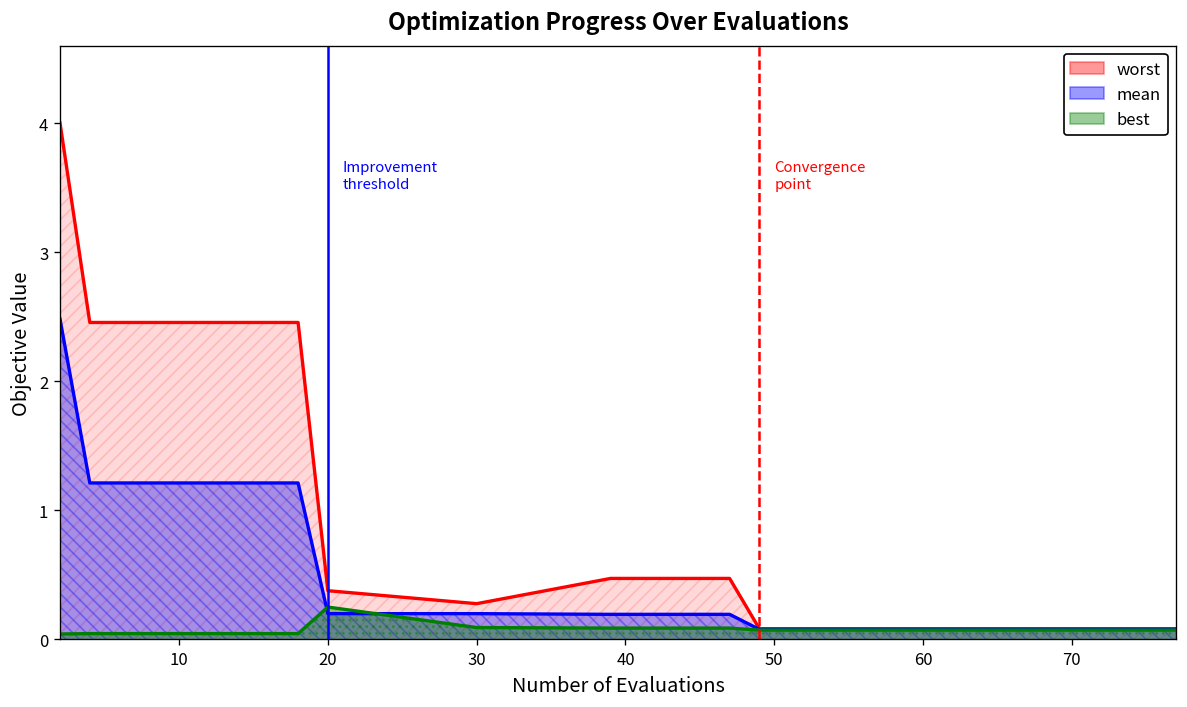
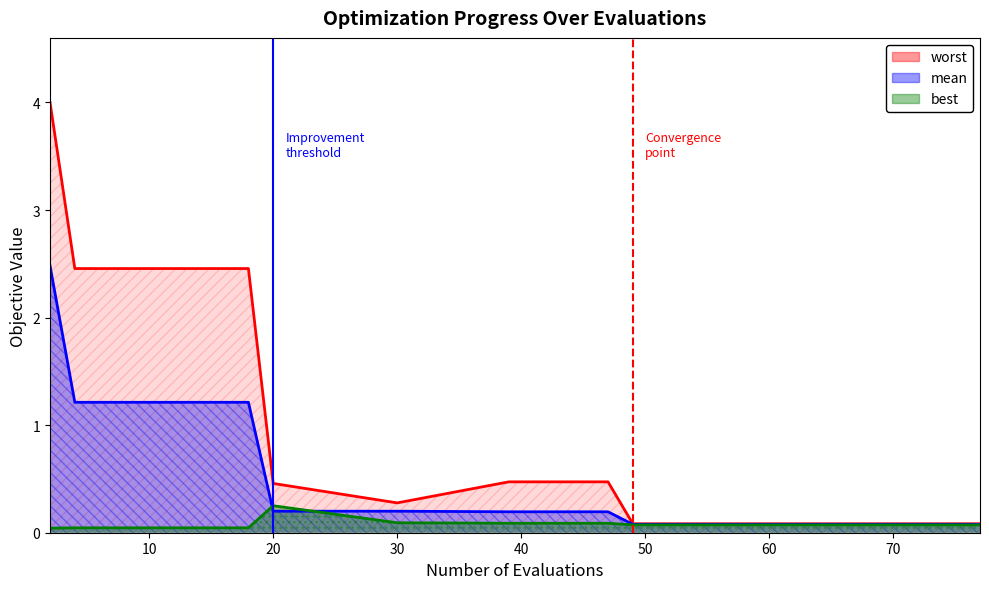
  {
    "worst": {
-     "20": 0.38,
+     "20": 0.46,
      "30": 0.28
    },
    "mean": {
      "20": 0.20,
      "30": 0.20
    },
    "best": {
      "20": 0.25,
      "30": 0.09
    }
  }
